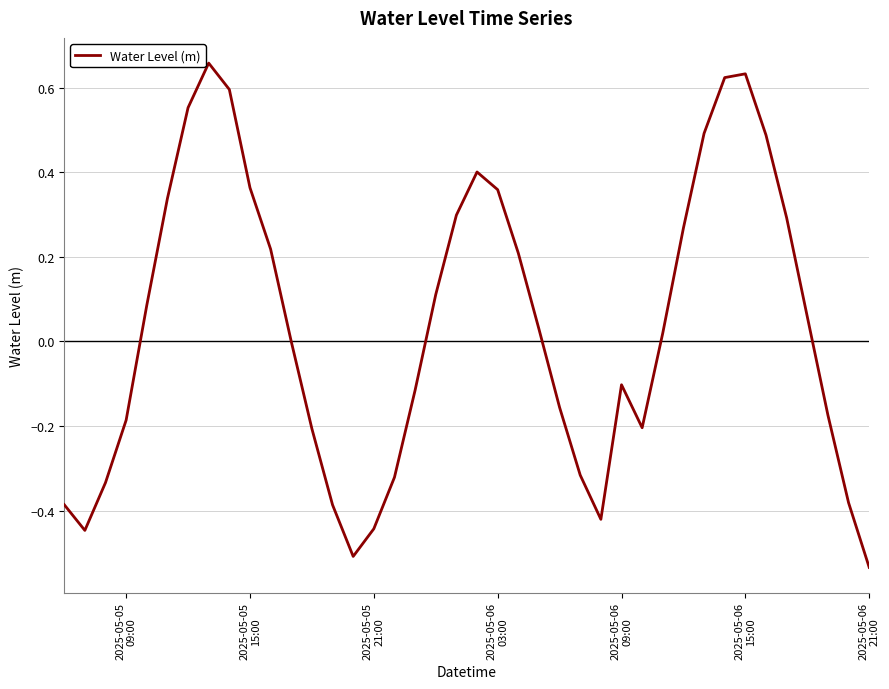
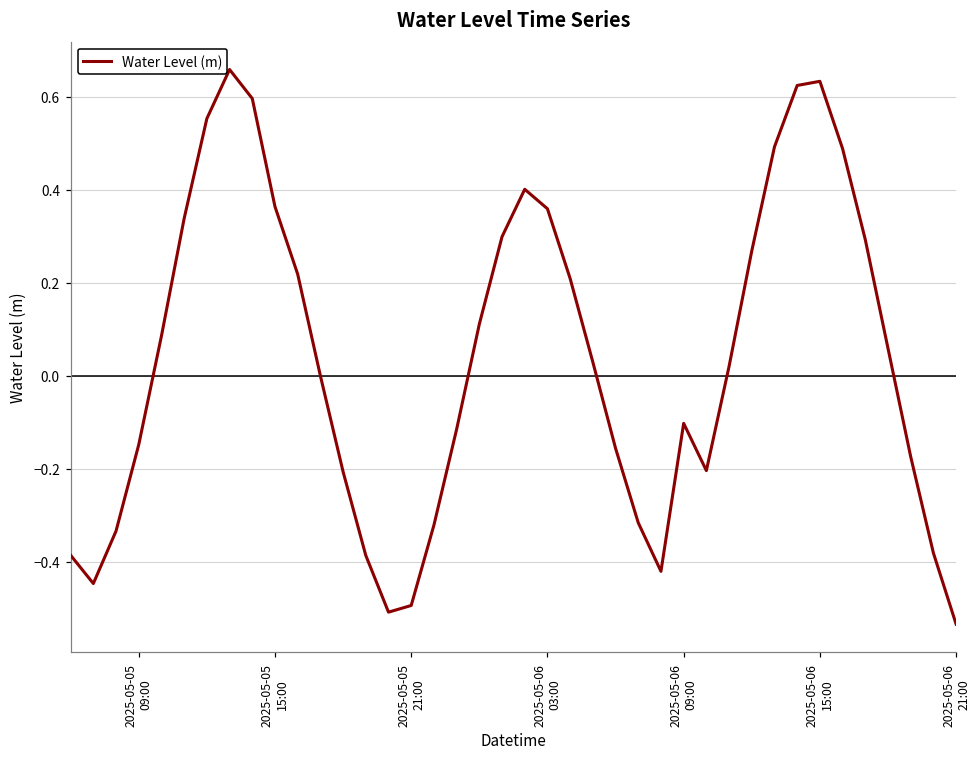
  {
-   "2025-05-05 09:00": -0.19,
+   "2025-05-05 09:00": -0.15,
    "2025-05-05 15:00": 0.36,
-   "2025-05-05 21:00": -0.44,
+   "2025-05-05 21:00": -0.49,
    "2025-05-06 03:00": 0.36,
    "2025-05-06 09:00": -0.10,
    "2025-05-06 15:00": 0.63,
    "2025-05-06 21:00": -0.53
  }
